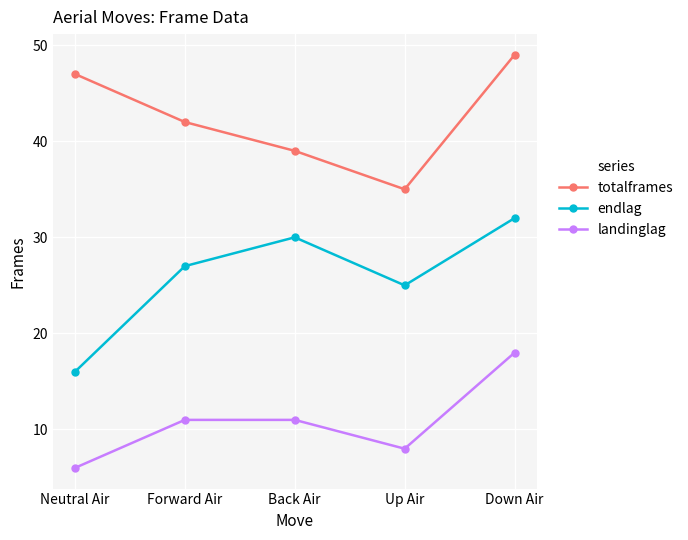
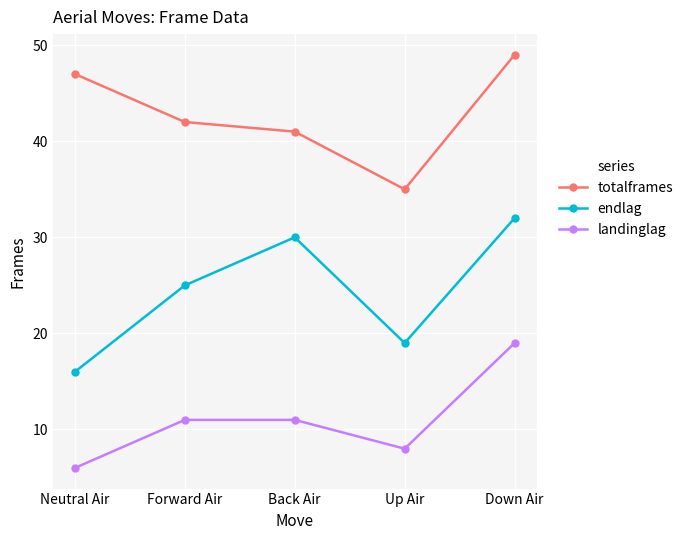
  {
    "totalframes": {
      "Neutral Air": 47,
      "Forward Air": 42,
-     "Back Air": 39,
+     "Back Air": 41,
      "Up Air": 35,
      "Down Air": 49
    },
    "endlag": {
      "Neutral Air": 16,
-     "Forward Air": 27,
+     "Forward Air": 25,
      "Back Air": 30,
-     "Up Air": 25,
+     "Up Air": 19,
      "Down Air": 32
    },
    "landinglag": {
      "Neutral Air": 6,
      "Forward Air": 11,
      "Back Air": 11,
      "Up Air": 8,
-     "Down Air": 18
+     "Down Air": 19
    }
  }
